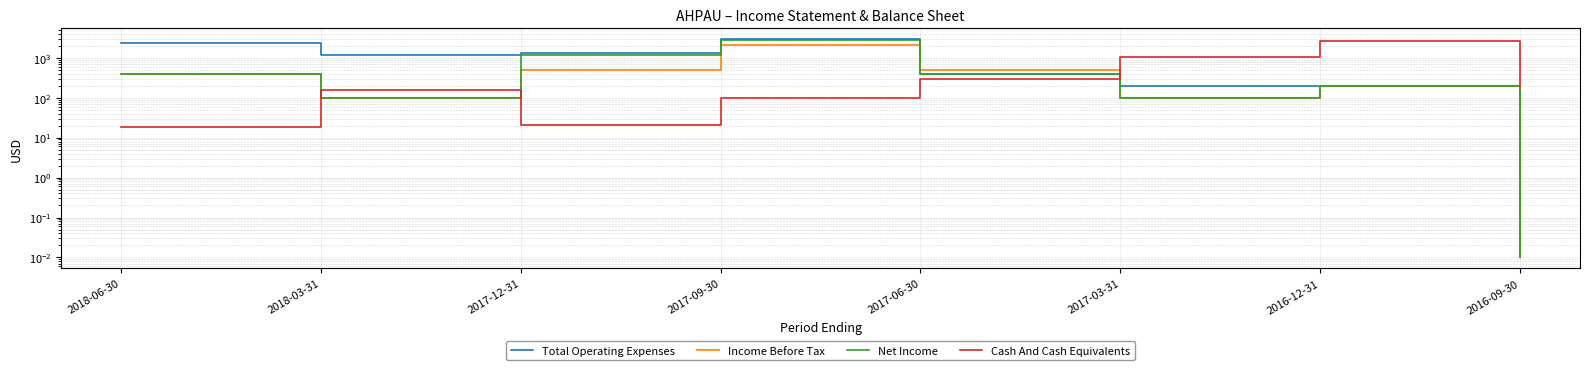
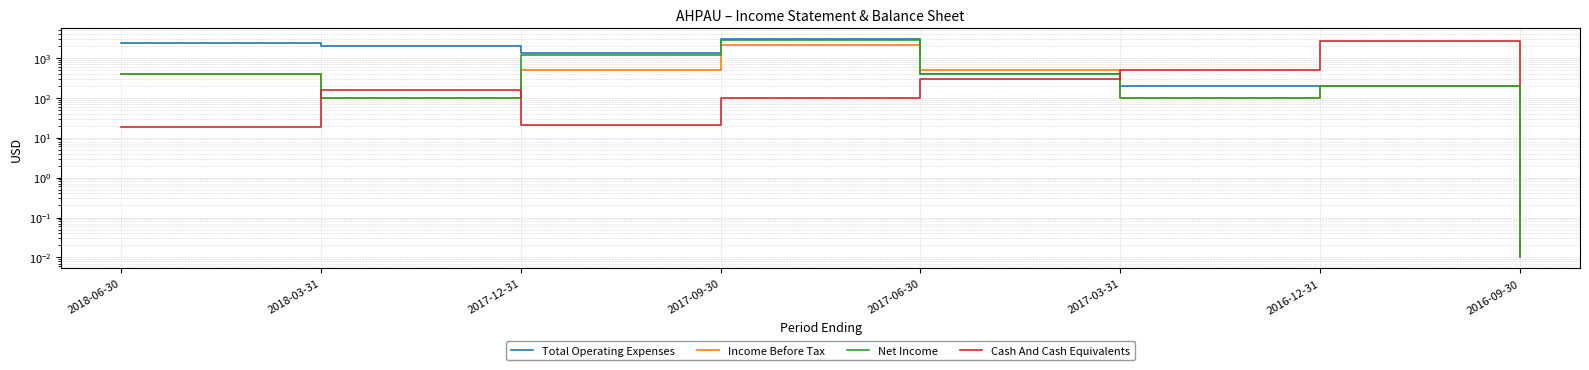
  {
    "Total Operating Expenses": {
      "2018-06-30": 2000,
-     "2018-03-31": 1200,
+     "2018-03-31": 2000,
      "2017-03-31": 200
    },
    "Income Before Tax": {
      "2017-12-31": 500,
      "2017-09-30": 2000,
      "2017-06-30": 500
    },
    "Cash And Cash Equivalents": {
      "2018-06-30": 20,
      "2018-03-31": 160,
      "2017-12-31": 20,
      "2017-09-30": 100,
      "2017-06-30": 300,
-     "2017-03-31": 1000,
+     "2017-03-31": 500,
      "2016-12-31": 3000,
      "2016-09-30": 200
    }
  }
